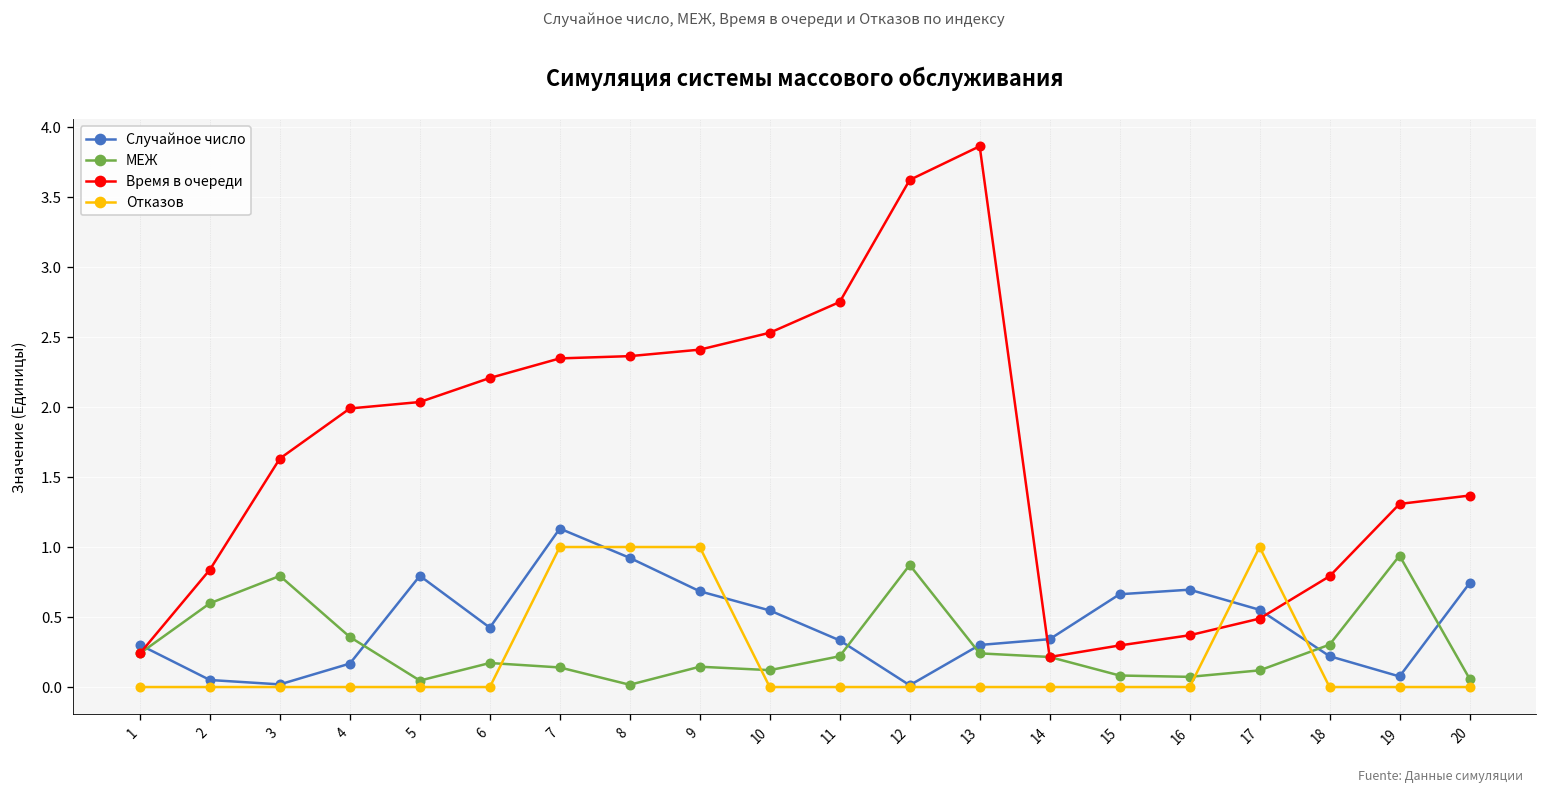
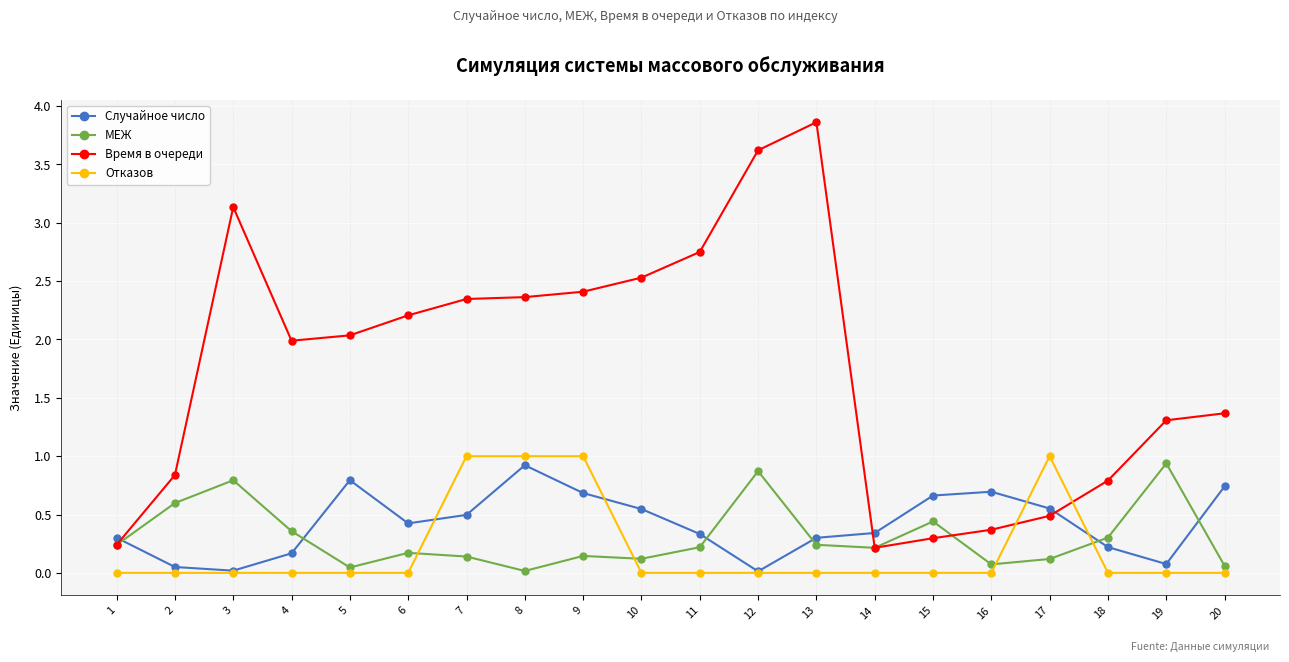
  {
    "Случайное число": {
      "1": 0.30,
      "2": 0.05,
      "4": 0.17,
      "5": 0.79,
      "6": 0.42,
-     "7": 1.13,
+     "7": 0.50,
      "8": 0.92,
      "9": 0.68,
      "10": 0.55,
      "11": 0.33,
      "13": 0.30,
      "14": 0.34,
      "15": 0.66,
      "16": 0.70,
      "17": 0.55,
      "18": 0.22,
      "19": 0.08,
      "20": 0.74
    },
    "МЕЖ": {
      "2": 0.60,
      "3": 0.79,
      "4": 0.36,
      "5": 0.05,
      "6": 0.17,
      "7": 0.14,
      "8": 0.02,
      "9": 0.15,
      "10": 0.12,
      "11": 0.22,
      "12": 0.87,
      "13": 0.24,
-     "15": 0.08,
+     "15": 0.44,
      "16": 0.07,
      "17": 0.12,
      "18": 0.30,
      "19": 0.94,
      "20": 0.06
    },
    "Время в очереди": {
      "2": 0.84,
-     "3": 1.63,
+     "3": 3.13,
      "4": 1.99,
      "5": 2.04,
      "6": 2.21,
      "7": 2.35,
      "8": 2.36,
      "9": 2.41,
      "10": 2.53,
      "11": 2.75,
      "12": 3.62,
      "13": 3.86,
      "15": 0.30,
      "16": 0.37,
      "17": 0.49,
      "18": 0.79,
      "19": 1.31,
      "20": 1.37
    },
    "Отказов": {
      "1": 0.00,
      "2": 0.00,
      "4": 0.00,
      "5": 0.00,
      "6": 0.00,
      "7": 1.00,
      "8": 1.00,
      "9": 1.00,
      "10": 0.00,
      "11": 0.00,
      "13": 0.00,
      "14": 0.00,
      "15": 0.00,
      "16": 0.00,
      "17": 1.00,
      "18": 0.00,
      "19": 0.00,
      "20": 0.00
    }
  }
